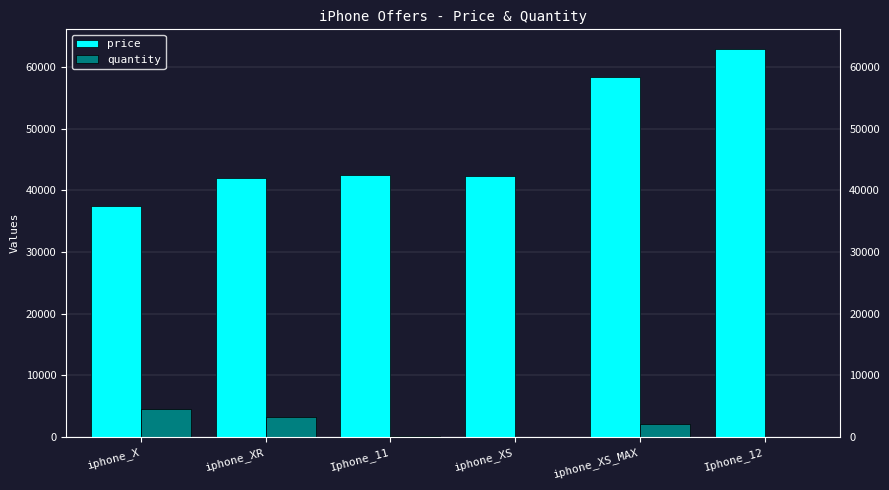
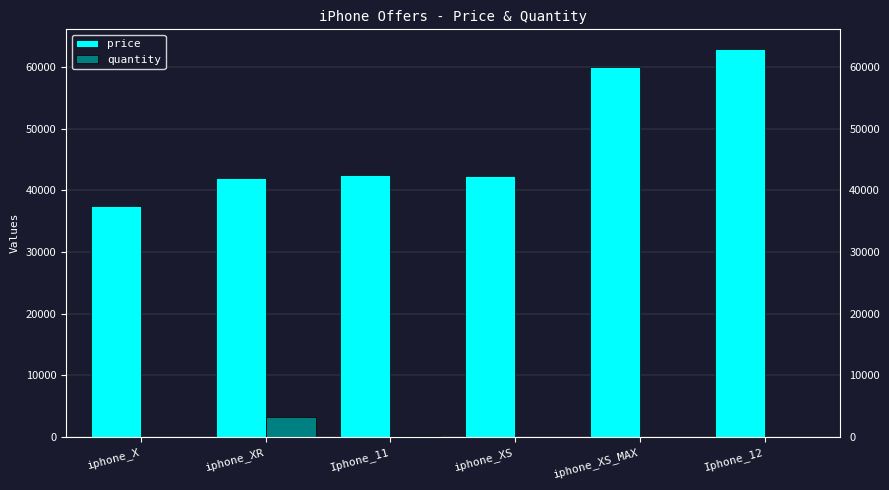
  {
    "price": {
      "iphone_X": 37000,
      "iphone_XR": 42000,
      "Iphone_11": 42000,
      "iphone_XS": 42000,
-     "iphone_XS_MAX": 58000,
+     "iphone_XS_MAX": 60000,
      "Iphone_12": 63000
    },
    "quantity": {
-     "iphone_X": 5000,
+     "iphone_X": 0,
      "iphone_XR": 3000,
-     "iphone_XS_MAX": 2000
+     "iphone_XS_MAX": 0
    }
  }
